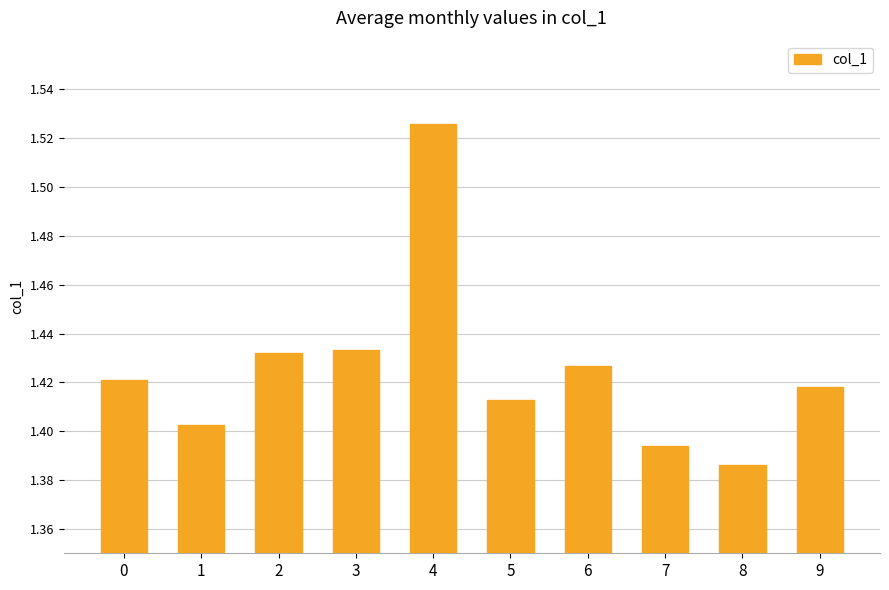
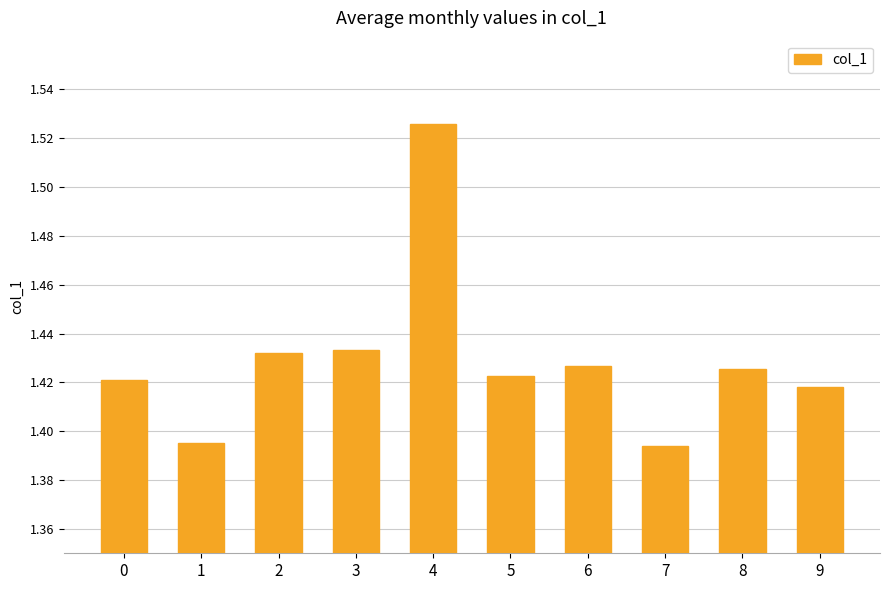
  {
    "0": 1.421,
-   "1": 1.403,
+   "1": 1.395,
    "2": 1.432,
    "3": 1.433,
    "4": 1.526,
-   "5": 1.413,
+   "5": 1.422,
    "6": 1.427,
    "7": 1.394,
-   "8": 1.386,
+   "8": 1.425,
    "9": 1.418
  }
